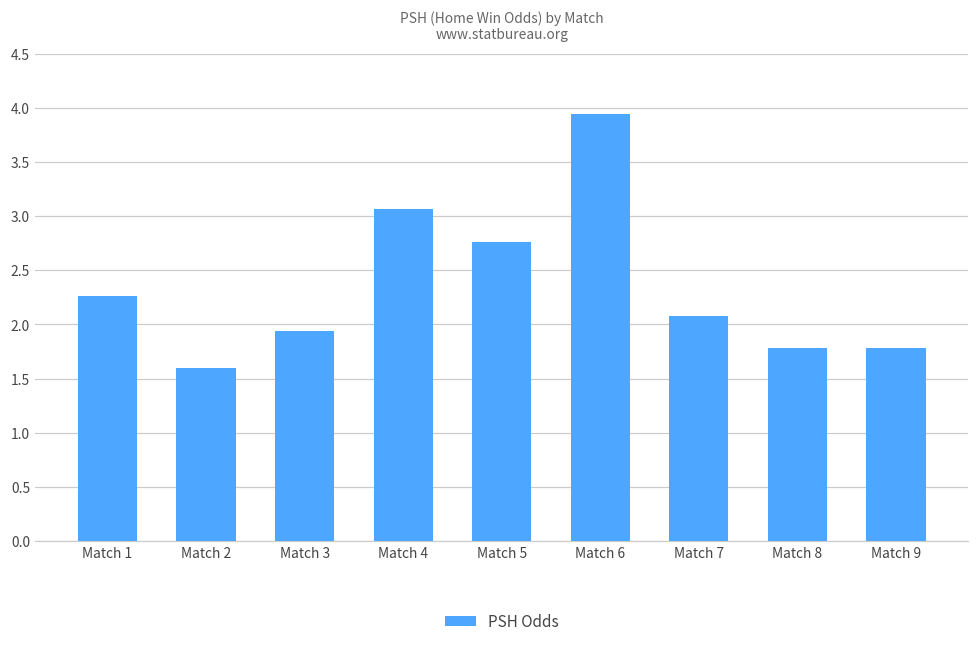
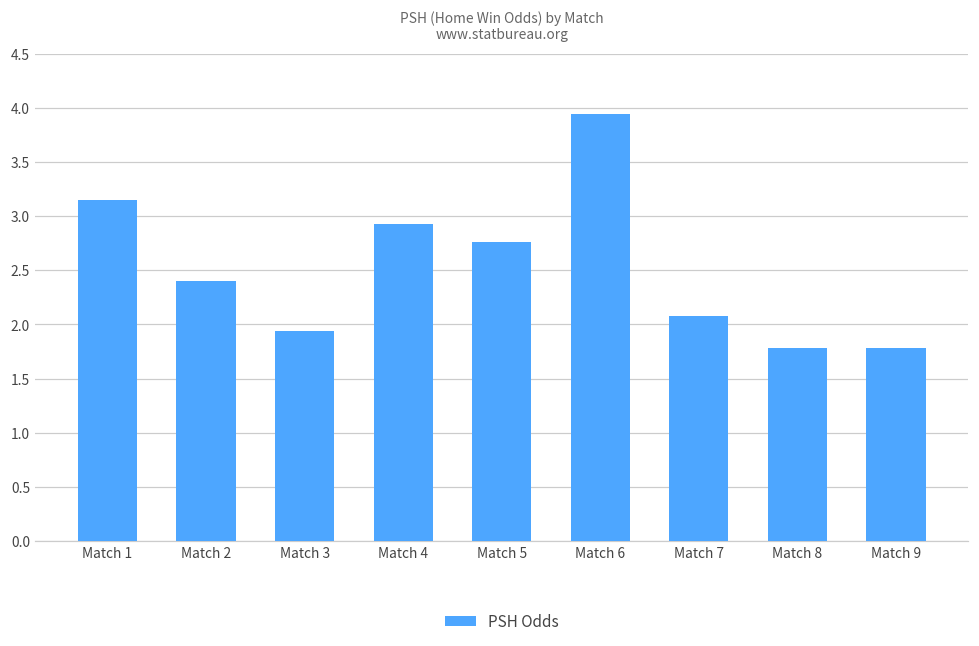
  {
-   "Match 1": 2.3,
-   "Match 2": 1.6,
+   "Match 1": 3.2,
+   "Match 2": 2.4,
    "Match 3": 1.9,
-   "Match 4": 3.1,
+   "Match 4": 2.9,
    "Match 5": 2.8,
    "Match 6": 3.9,
    "Match 7": 2.1,
    "Match 8": 1.8,
    "Match 9": 1.8
  }
